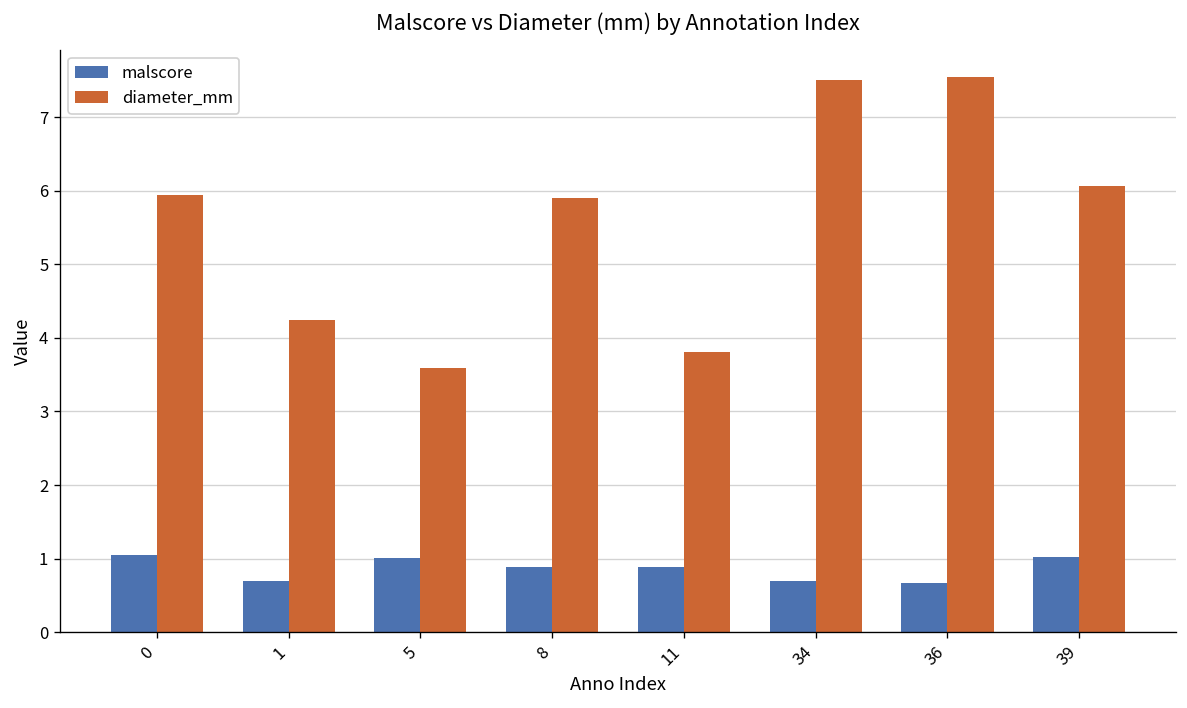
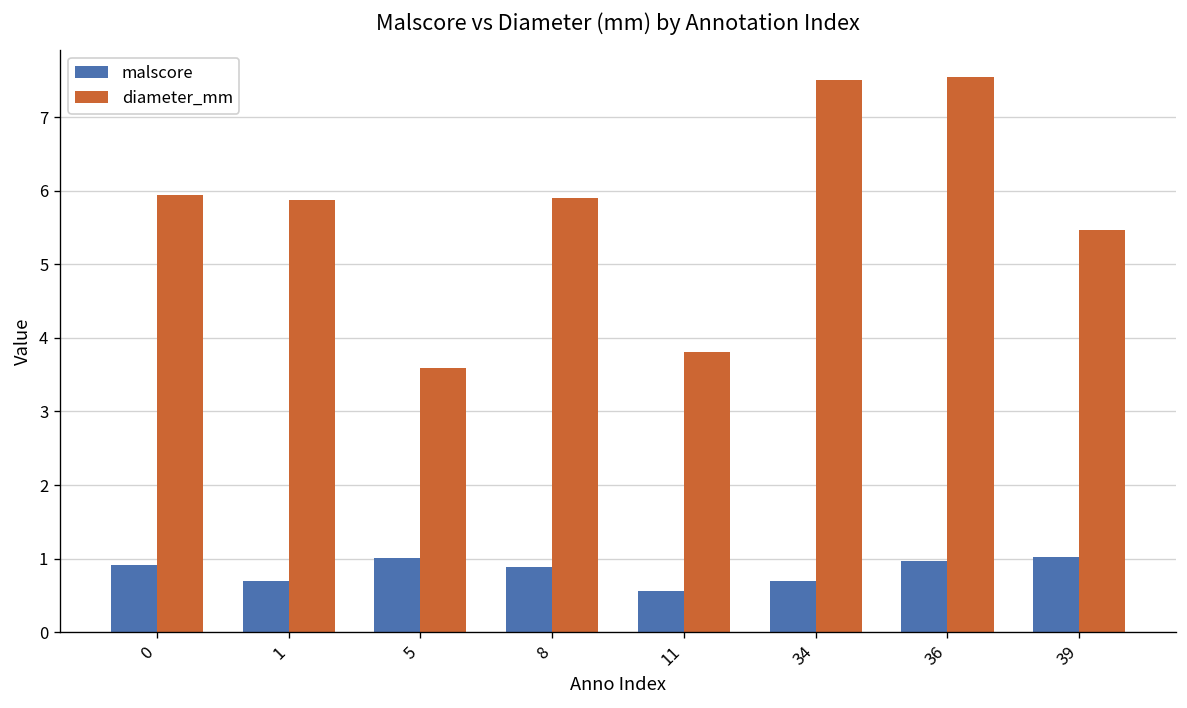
  {
    "malscore": {
-     "0": 1.1,
+     "0": 0.9,
      "1": 0.7,
      "5": 1.0,
      "8": 0.9,
-     "11": 0.9,
+     "11": 0.6,
      "34": 0.7,
-     "36": 0.7,
+     "36": 1.0,
      "39": 1.0
    },
    "diameter_mm": {
      "0": 5.9,
-     "1": 4.2,
+     "1": 5.9,
      "5": 3.6,
      "8": 5.9,
      "11": 3.8,
      "34": 7.5,
      "36": 7.5,
-     "39": 6.1
+     "39": 5.5
    }
  }
